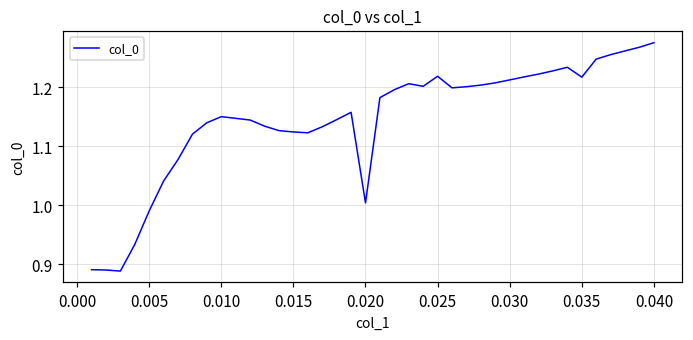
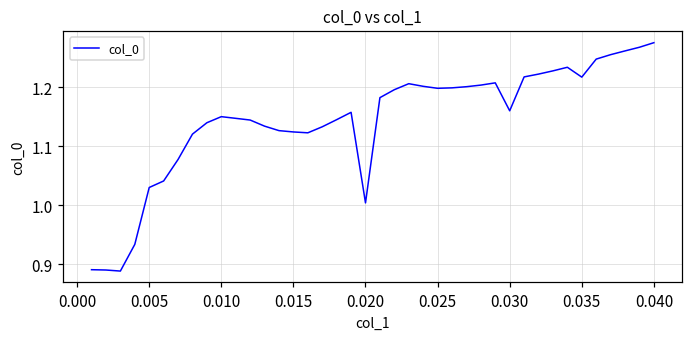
  {
-   "0.005": 0.99,
+   "0.005": 1.03,
    "0.010": 1.15,
    "0.015": 1.12,
    "0.020": 1.00,
-   "0.025": 1.22,
-   "0.030": 1.21,
+   "0.025": 1.20,
+   "0.030": 1.16,
    "0.035": 1.22,
    "0.040": 1.28
  }
